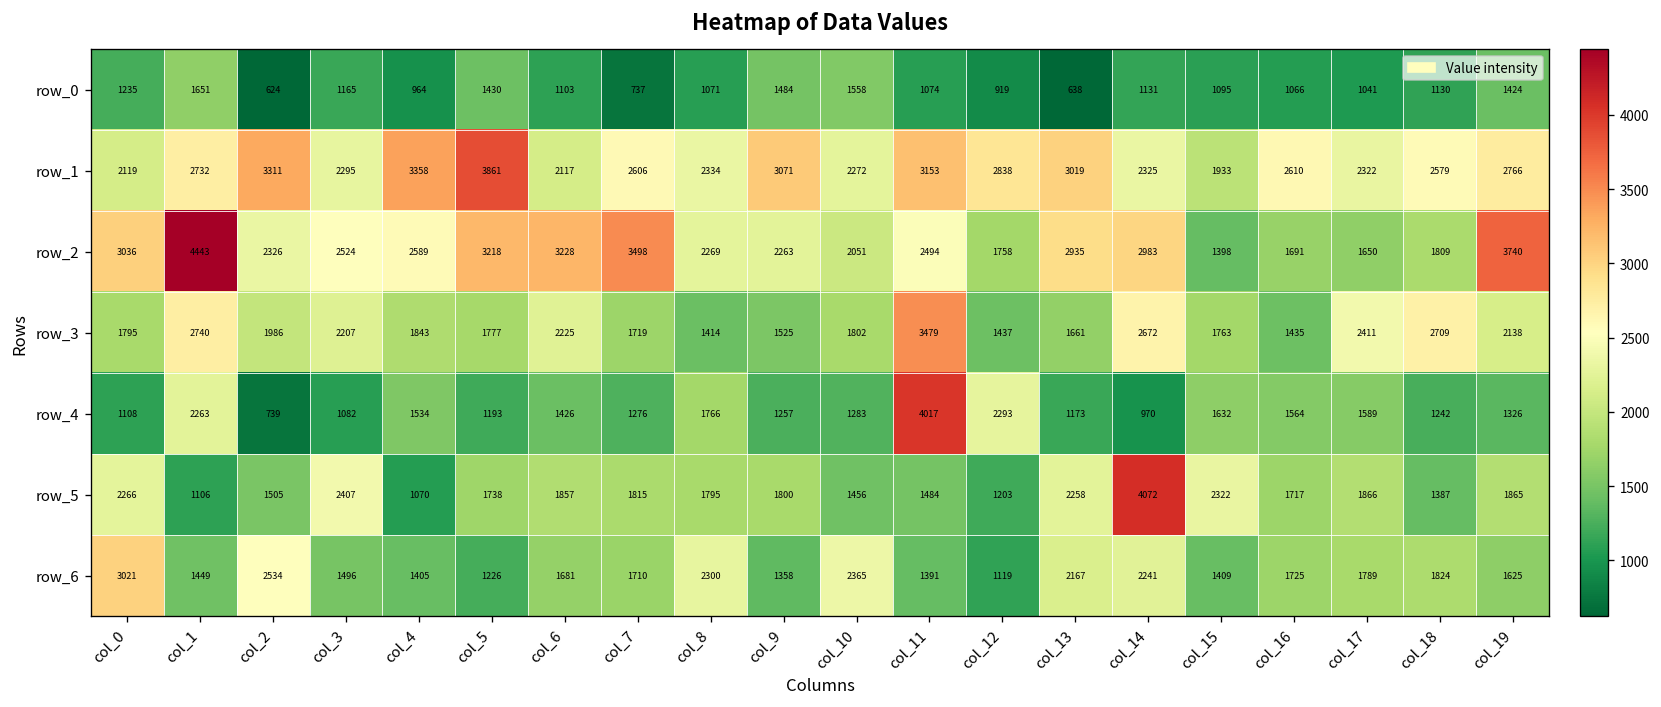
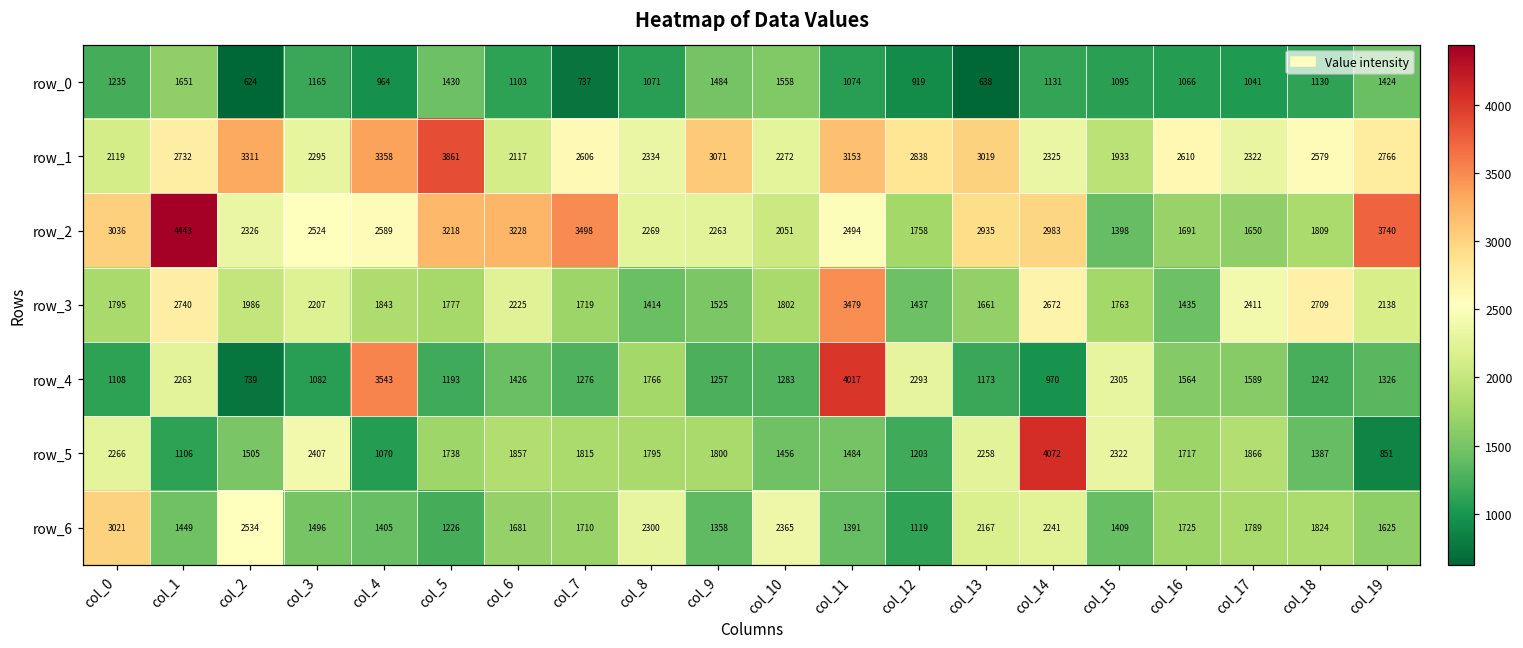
  {
    "row_0": {
      "col_0": 1235,
      "col_1": 1651,
      "col_2": 624,
      "col_3": 1165,
      "col_4": 964,
      "col_5": 1430,
      "col_6": 1103,
      "col_7": 737,
      "col_8": 1071,
      "col_9": 1484,
      "col_10": 1558,
      "col_11": 1074,
      "col_12": 919,
      "col_13": 638,
      "col_14": 1131,
      "col_15": 1095,
      "col_16": 1066,
      "col_17": 1041,
      "col_18": 1130,
      "col_19": 1424
    },
    "row_1": {
      "col_0": 2119,
      "col_1": 2732,
      "col_2": 3311,
      "col_3": 2295,
      "col_4": 3358,
      "col_5": 3861,
      "col_6": 2117,
      "col_7": 2606,
      "col_8": 2334,
      "col_9": 3071,
      "col_10": 2272,
      "col_11": 3153,
      "col_12": 2838,
      "col_13": 3019,
      "col_14": 2325,
      "col_15": 1933,
      "col_16": 2610,
      "col_17": 2322,
      "col_18": 2579,
      "col_19": 2766
    },
    "row_2": {
      "col_0": 3036,
      "col_1": 4443,
      "col_2": 2326,
      "col_3": 2524,
      "col_4": 2589,
      "col_5": 3218,
      "col_6": 3228,
      "col_7": 3498,
      "col_8": 2269,
      "col_9": 2263,
      "col_10": 2051,
      "col_11": 2494,
      "col_12": 1758,
      "col_13": 2935,
      "col_14": 2983,
      "col_15": 1398,
      "col_16": 1691,
      "col_17": 1650,
      "col_18": 1809,
      "col_19": 3740
    },
    "row_3": {
      "col_0": 1795,
      "col_1": 2740,
      "col_2": 1986,
      "col_3": 2207,
      "col_4": 1843,
      "col_5": 1777,
      "col_6": 2225,
      "col_7": 1719,
      "col_8": 1414,
      "col_9": 1525,
      "col_10": 1802,
      "col_11": 3479,
      "col_12": 1437,
      "col_13": 1661,
      "col_14": 2672,
      "col_15": 1763,
      "col_16": 1435,
      "col_17": 2411,
      "col_18": 2709,
      "col_19": 2138
    },
    "row_4": {
      "col_0": 1108,
      "col_1": 2263,
      "col_2": 739,
      "col_3": 1082,
-     "col_4": 1534,
+     "col_4": 3543,
      "col_5": 1193,
      "col_6": 1426,
      "col_7": 1276,
      "col_8": 1766,
      "col_9": 1257,
      "col_10": 1283,
      "col_11": 4017,
      "col_12": 2293,
      "col_13": 1173,
      "col_14": 970,
-     "col_15": 1632,
+     "col_15": 2305,
      "col_16": 1564,
      "col_17": 1589,
      "col_18": 1242,
      "col_19": 1326
    },
    "row_5": {
      "col_0": 2266,
      "col_1": 1106,
      "col_2": 1505,
      "col_3": 2407,
      "col_4": 1070,
      "col_5": 1738,
      "col_6": 1857,
      "col_7": 1815,
      "col_8": 1795,
      "col_9": 1800,
      "col_10": 1456,
      "col_11": 1484,
      "col_12": 1203,
      "col_13": 2258,
      "col_14": 4072,
      "col_15": 2322,
      "col_16": 1717,
      "col_17": 1866,
      "col_18": 1387,
-     "col_19": 1865
+     "col_19": 851
    },
    "row_6": {
      "col_0": 3021,
      "col_1": 1449,
      "col_2": 2534,
      "col_3": 1496,
      "col_4": 1405,
      "col_5": 1226,
      "col_6": 1681,
      "col_7": 1710,
      "col_8": 2300,
      "col_9": 1358,
      "col_10": 2365,
      "col_11": 1391,
      "col_12": 1119,
      "col_13": 2167,
      "col_14": 2241,
      "col_15": 1409,
      "col_16": 1725,
      "col_17": 1789,
      "col_18": 1824,
      "col_19": 1625
    }
  }
